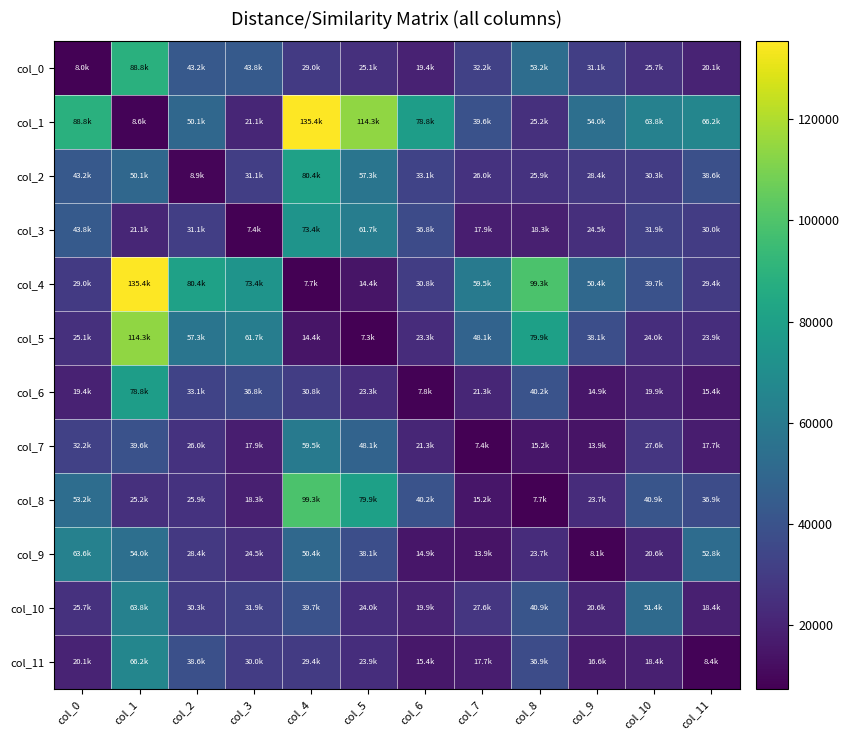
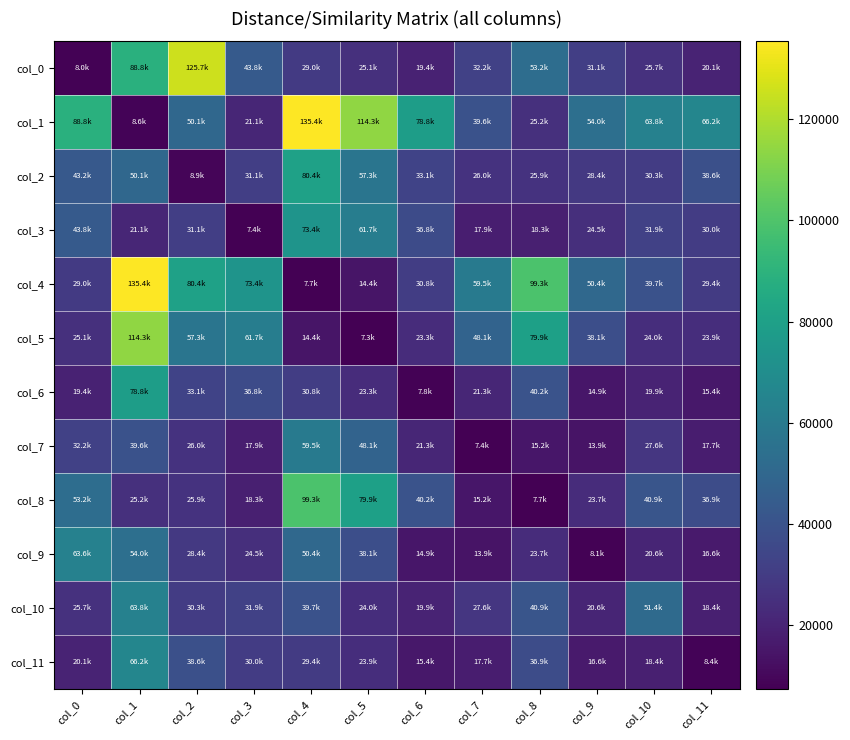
  {
    "col_0": {
      "col_0": "8.0k",
      "col_1": "88.8k",
-     "col_2": "43.2k",
+     "col_2": "125.7k",
      "col_3": "43.8k",
      "col_4": "29.0k",
      "col_5": "25.1k",
      "col_6": "19.4k",
      "col_7": "32.2k",
      "col_8": "53.2k",
      "col_9": "31.1k",
      "col_10": "25.7k",
      "col_11": "20.1k"
    },
    "col_1": {
      "col_0": "88.8k",
      "col_1": "8.6k",
      "col_2": "50.1k",
      "col_3": "21.1k",
      "col_4": "135.4k",
      "col_5": "114.3k",
      "col_6": "78.8k",
      "col_7": "39.6k",
      "col_8": "25.2k",
      "col_9": "54.0k",
      "col_10": "63.8k",
      "col_11": "66.2k"
    },
    "col_2": {
      "col_0": "43.2k",
      "col_1": "50.1k",
      "col_2": "8.9k",
      "col_3": "31.1k",
      "col_4": "80.4k",
      "col_5": "57.3k",
      "col_6": "33.1k",
      "col_7": "26.0k",
      "col_8": "25.9k",
      "col_9": "28.4k",
      "col_10": "30.3k",
      "col_11": "38.6k"
    },
    "col_3": {
      "col_0": "43.8k",
      "col_1": "21.1k",
      "col_2": "31.1k",
      "col_3": "7.4k",
      "col_4": "73.4k",
      "col_5": "61.7k",
      "col_6": "36.8k",
      "col_7": "17.9k",
      "col_8": "18.3k",
      "col_9": "24.5k",
      "col_10": "31.9k",
      "col_11": "30.0k"
    },
    "col_4": {
      "col_0": "29.0k",
      "col_1": "135.4k",
      "col_2": "80.4k",
      "col_3": "73.4k",
      "col_4": "7.7k",
      "col_5": "14.4k",
      "col_6": "30.8k",
      "col_7": "59.5k",
      "col_8": "99.3k",
      "col_9": "50.4k",
      "col_10": "39.7k",
      "col_11": "29.4k"
    },
    "col_5": {
      "col_0": "25.1k",
      "col_1": "114.3k",
      "col_2": "57.3k",
      "col_3": "61.7k",
      "col_4": "14.4k",
      "col_5": "7.3k",
      "col_6": "23.3k",
      "col_7": "48.1k",
      "col_8": "79.9k",
      "col_9": "38.1k",
      "col_10": "24.0k",
      "col_11": "23.9k"
    },
    "col_6": {
      "col_0": "19.4k",
      "col_1": "78.8k",
      "col_2": "33.1k",
      "col_3": "36.8k",
      "col_4": "30.8k",
      "col_5": "23.3k",
      "col_6": "7.8k",
      "col_7": "21.3k",
      "col_8": "40.2k",
      "col_9": "14.9k",
      "col_10": "19.9k",
      "col_11": "15.4k"
    },
    "col_7": {
      "col_0": "32.2k",
      "col_1": "39.6k",
      "col_2": "26.0k",
      "col_3": "17.9k",
      "col_4": "59.5k",
      "col_5": "48.1k",
      "col_6": "21.3k",
      "col_7": "7.4k",
      "col_8": "15.2k",
      "col_9": "13.9k",
      "col_10": "27.6k",
      "col_11": "17.7k"
    },
    "col_8": {
      "col_0": "53.2k",
      "col_1": "25.2k",
      "col_2": "25.9k",
      "col_3": "18.3k",
      "col_4": "99.3k",
      "col_5": "79.9k",
      "col_6": "40.2k",
      "col_7": "15.2k",
      "col_8": "7.7k",
      "col_9": "23.7k",
      "col_10": "40.9k",
      "col_11": "36.9k"
    },
    "col_9": {
      "col_0": "63.6k",
      "col_1": "54.0k",
      "col_2": "28.4k",
      "col_3": "24.5k",
      "col_4": "50.4k",
      "col_5": "38.1k",
      "col_6": "14.9k",
      "col_7": "13.9k",
      "col_8": "23.7k",
      "col_9": "8.1k",
      "col_10": "20.6k",
-     "col_11": "52.8k"
+     "col_11": "16.6k"
    },
    "col_10": {
      "col_0": "25.7k",
      "col_1": "63.8k",
      "col_2": "30.3k",
      "col_3": "31.9k",
      "col_4": "39.7k",
      "col_5": "24.0k",
      "col_6": "19.9k",
      "col_7": "27.6k",
      "col_8": "40.9k",
      "col_9": "20.6k",
      "col_10": "51.4k",
      "col_11": "18.4k"
    },
    "col_11": {
      "col_0": "20.1k",
      "col_1": "66.2k",
      "col_2": "38.6k",
      "col_3": "30.0k",
      "col_4": "29.4k",
      "col_5": "23.9k",
      "col_6": "15.4k",
      "col_7": "17.7k",
      "col_8": "36.9k",
      "col_9": "16.6k",
      "col_10": "18.4k",
      "col_11": "8.4k"
    }
  }
